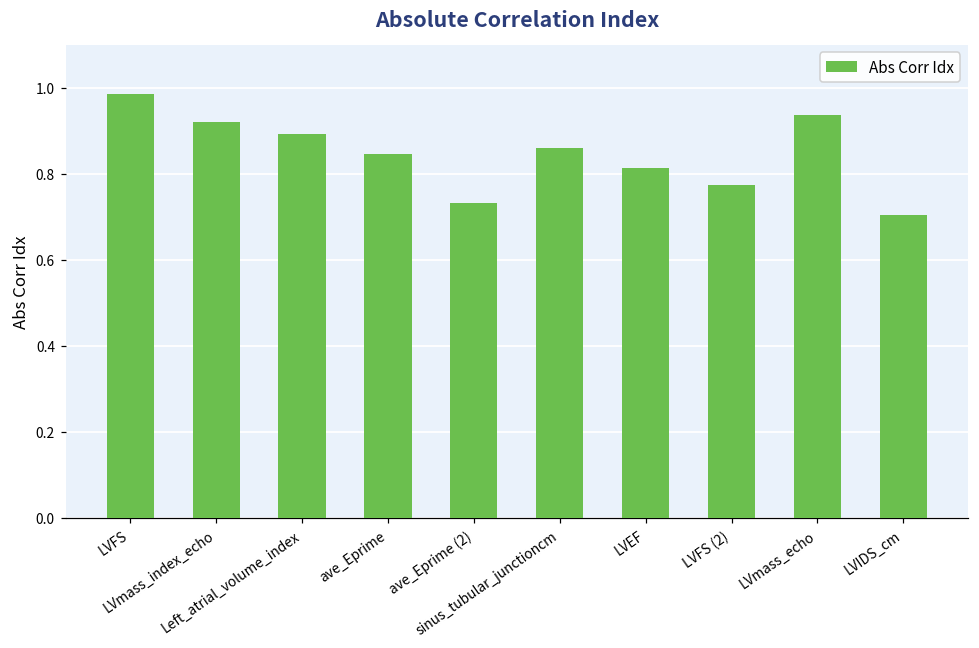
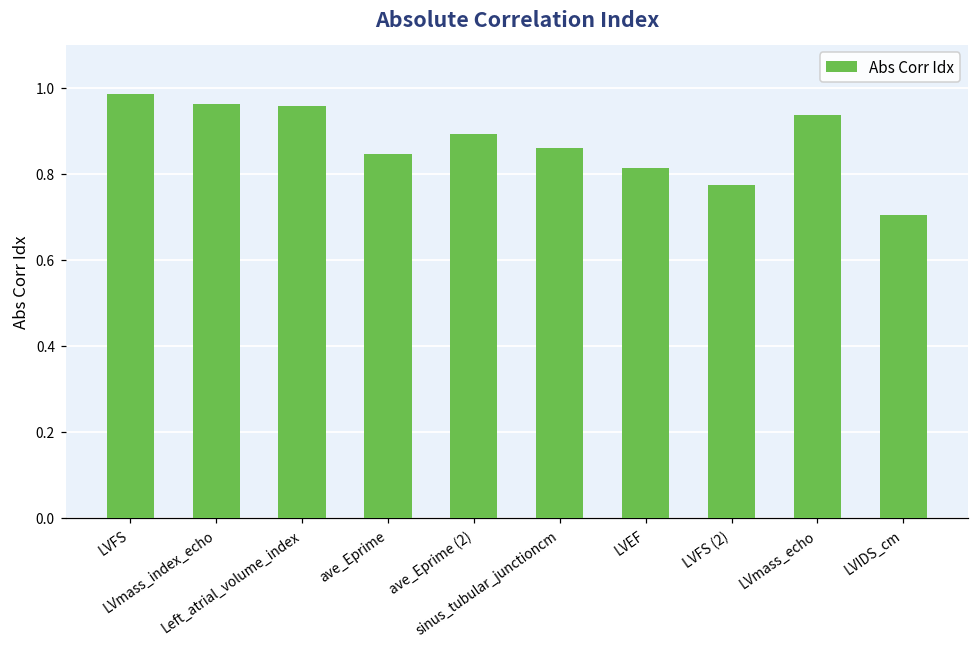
  {
    "LVFS": 0.99,
-   "LVmass_index_echo": 0.92,
-   "Left_atrial_volume_index": 0.89,
+   "LVmass_index_echo": 0.96,
+   "Left_atrial_volume_index": 0.96,
    "ave_Eprime": 0.85,
-   "ave_Eprime (2)": 0.73,
+   "ave_Eprime (2)": 0.89,
    "sinus_tubular_junctioncm": 0.86,
    "LVEF": 0.81,
    "LVFS (2)": 0.77,
    "LVmass_echo": 0.94,
    "LVIDS_cm": 0.70
  }
